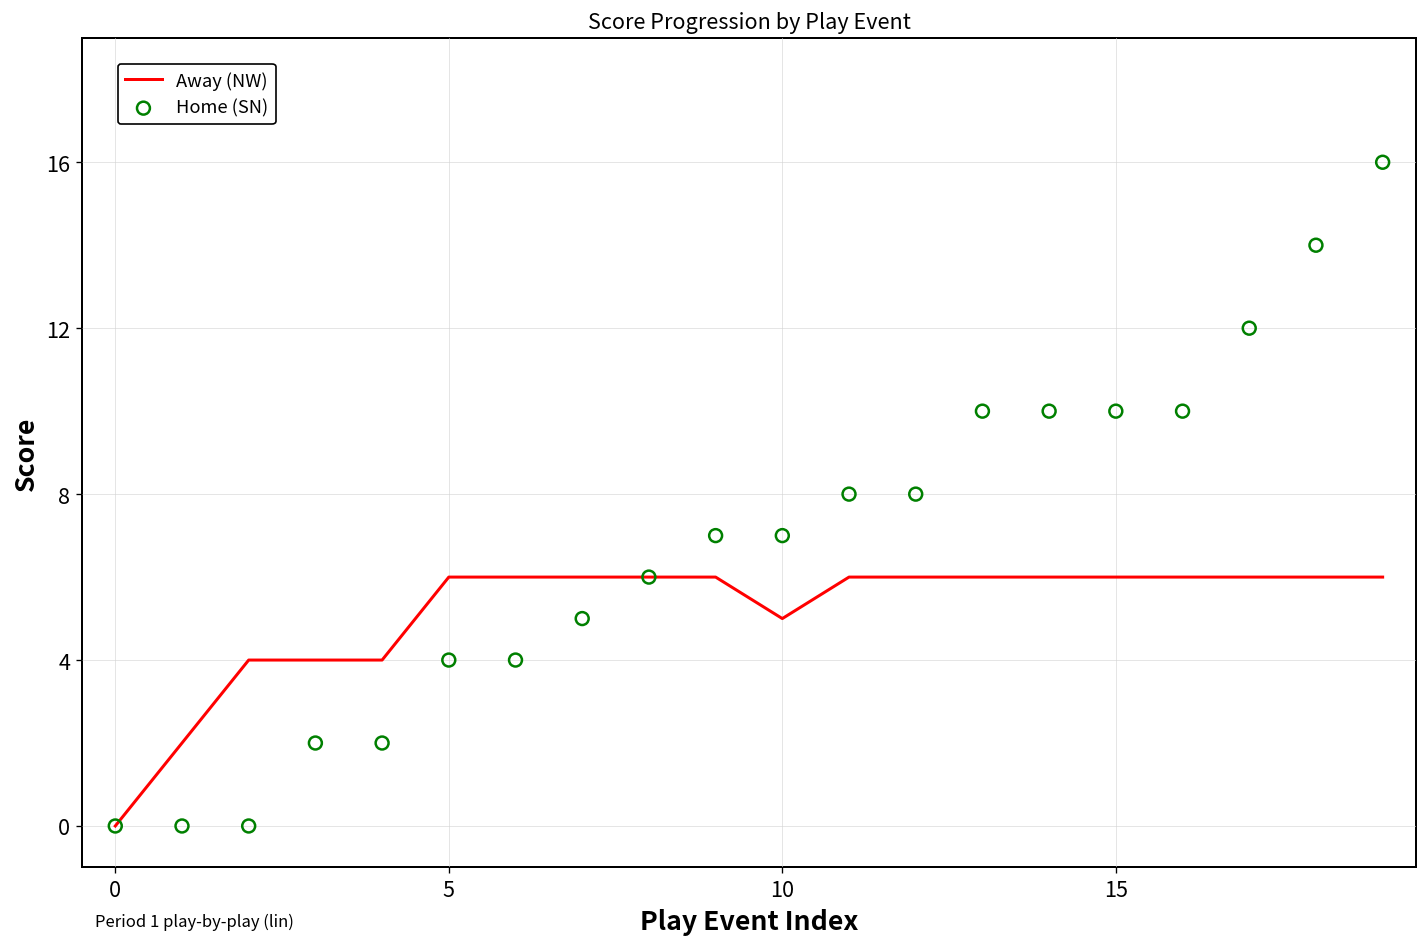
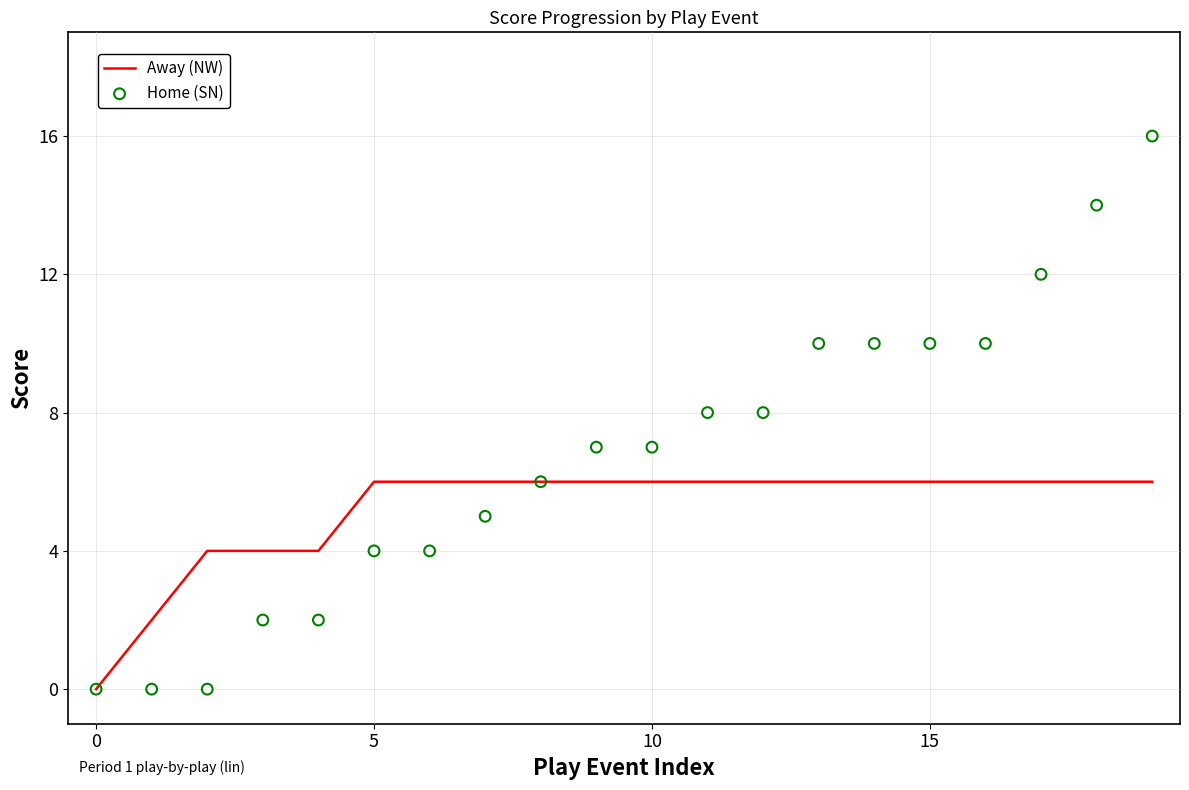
  {
    "Away (NW)": {
      "5": 6,
-     "10": 5,
+     "10": 6,
      "15": 6
    }
  }
